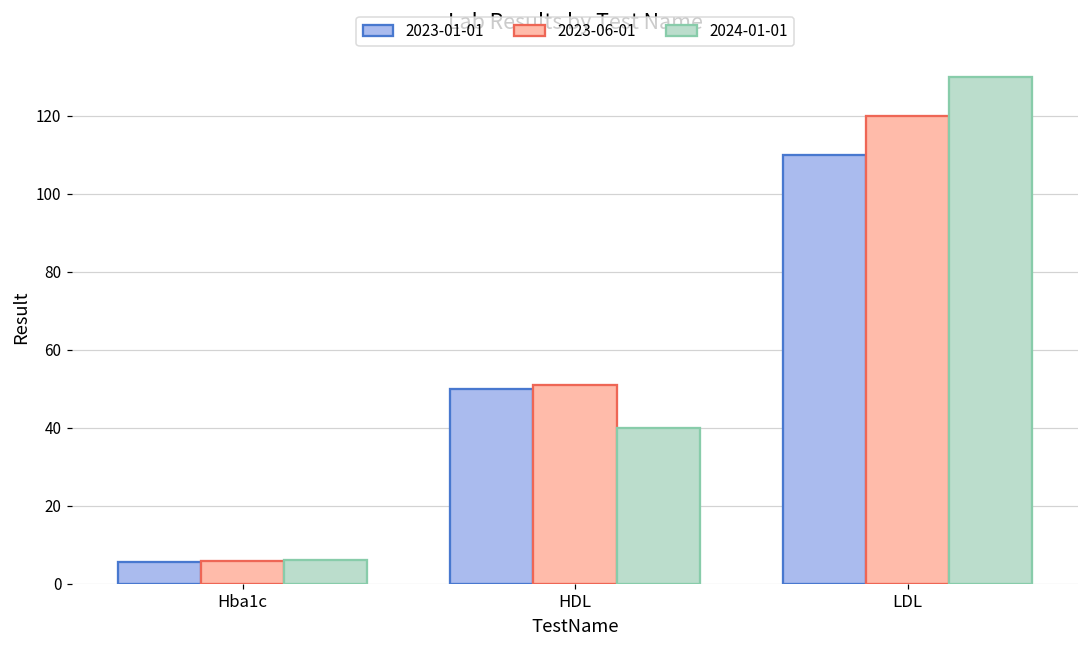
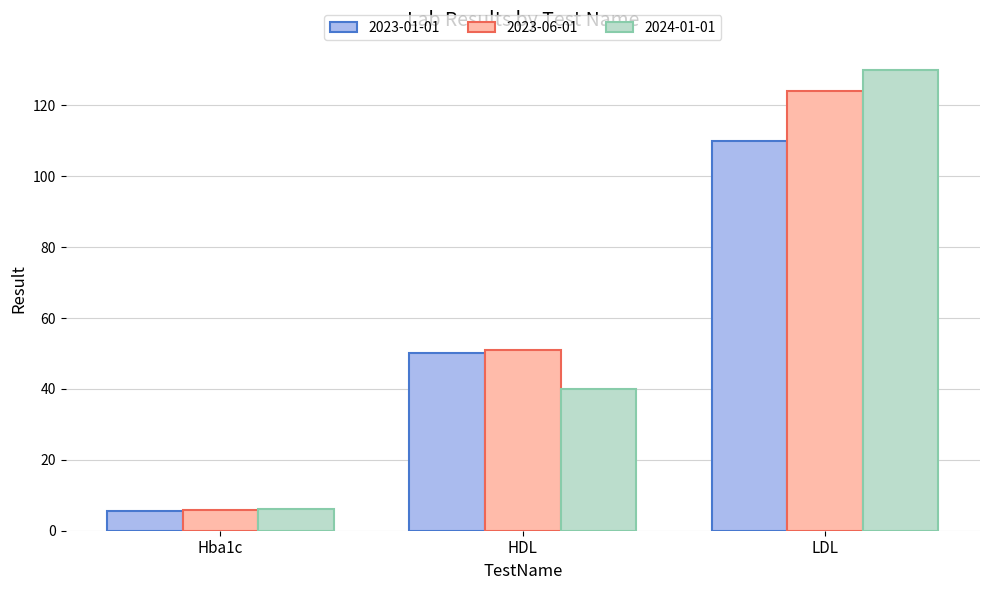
  {
    "2023-06-01": {
      "Hba1c": 6,
      "HDL": 51,
-     "LDL": 120
+     "LDL": 124
    }
  }
